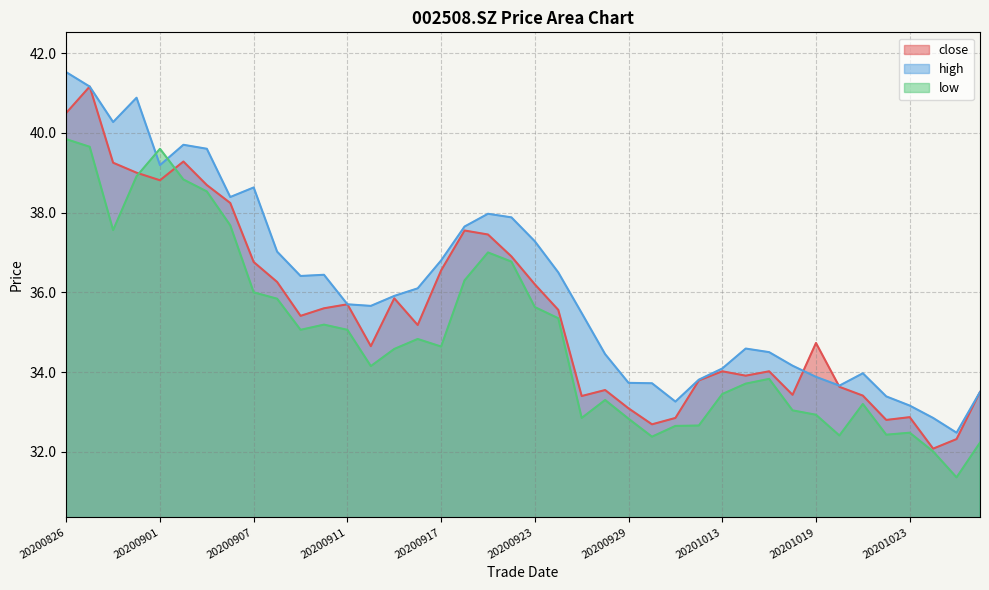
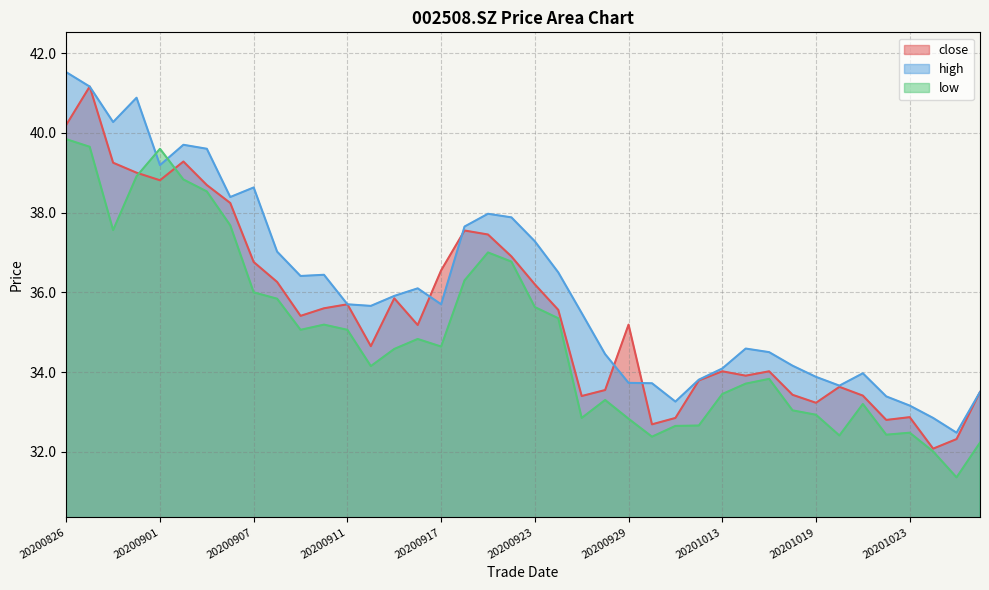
  {
    "close": {
-     "20200826": 40.5,
+     "20200826": 40.2,
      "20200901": 38.8,
      "20200907": 36.8,
      "20200917": 36.6,
      "20200923": 36.2,
-     "20200929": 33.1,
+     "20200929": 35.2,
      "20201013": 34.0,
-     "20201019": 34.7,
+     "20201019": 33.2,
      "20201023": 32.9
    },
    "high": {
      "20200826": 41.5,
      "20200901": 39.2,
      "20200907": 38.6,
-     "20200917": 36.8,
+     "20200917": 35.7,
      "20200923": 37.3,
      "20200929": 33.7,
      "20201013": 34.1,
      "20201019": 33.9,
      "20201023": 33.2
    },
    "low": {
      "20200826": 39.8,
      "20200901": 39.6,
      "20200907": 36.0,
      "20200911": 35.1,
      "20200917": 34.6,
      "20200923": 35.6,
      "20200929": 32.8,
      "20201013": 33.5,
      "20201019": 32.9,
      "20201023": 32.5
    }
  }
